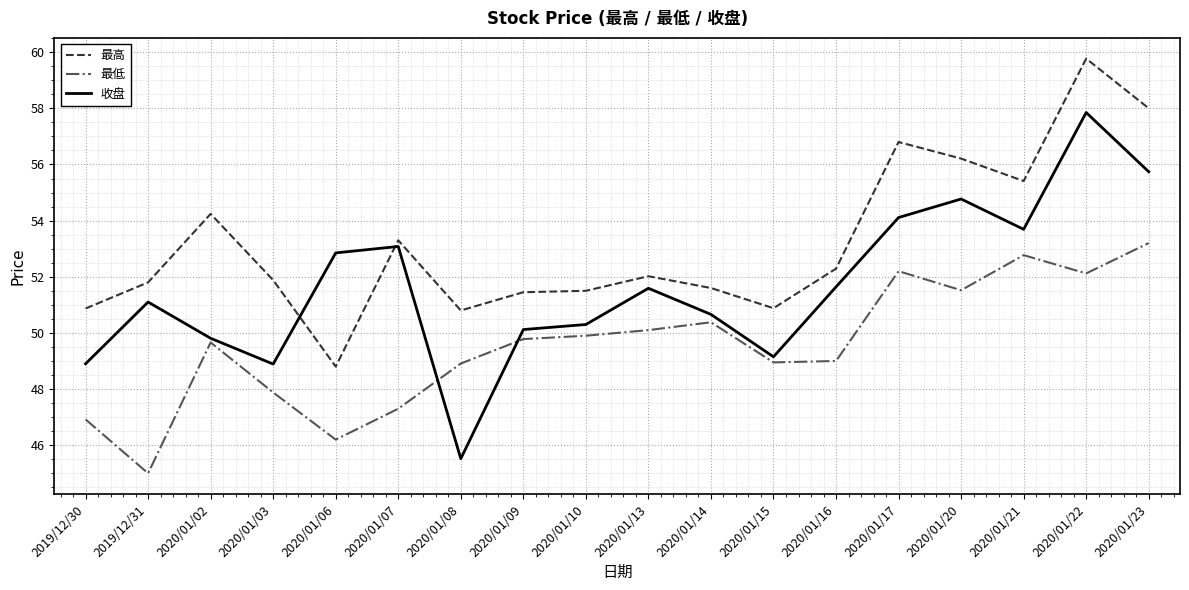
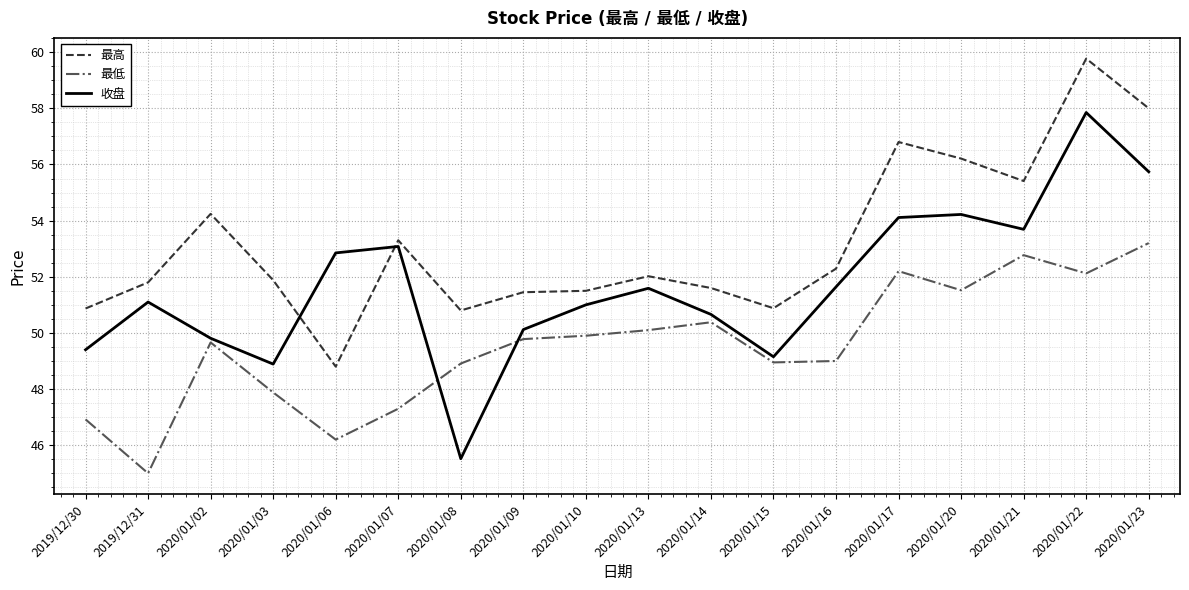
  {
    "收盘": {
-     "2019/12/30": 48.9,
+     "2019/12/30": 49.4,
      "2019/12/31": 51.1,
      "2020/01/02": 49.8,
      "2020/01/03": 48.9,
      "2020/01/06": 52.9,
      "2020/01/07": 53.1,
      "2020/01/08": 45.5,
      "2020/01/09": 50.1,
-     "2020/01/10": 50.3,
+     "2020/01/10": 51.0,
      "2020/01/13": 51.6,
      "2020/01/14": 50.7,
      "2020/01/15": 49.2,
      "2020/01/16": 51.6,
      "2020/01/17": 54.1,
-     "2020/01/20": 54.8,
+     "2020/01/20": 54.2,
      "2020/01/21": 53.7,
      "2020/01/22": 57.9,
      "2020/01/23": 55.7
    }
  }
